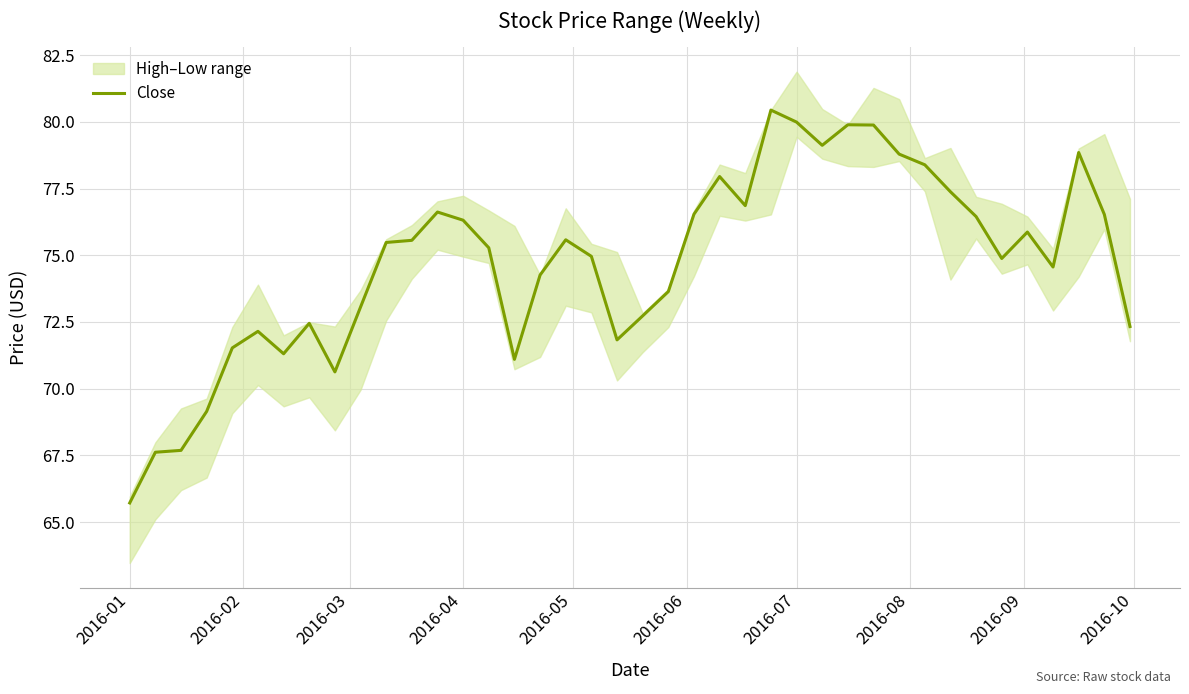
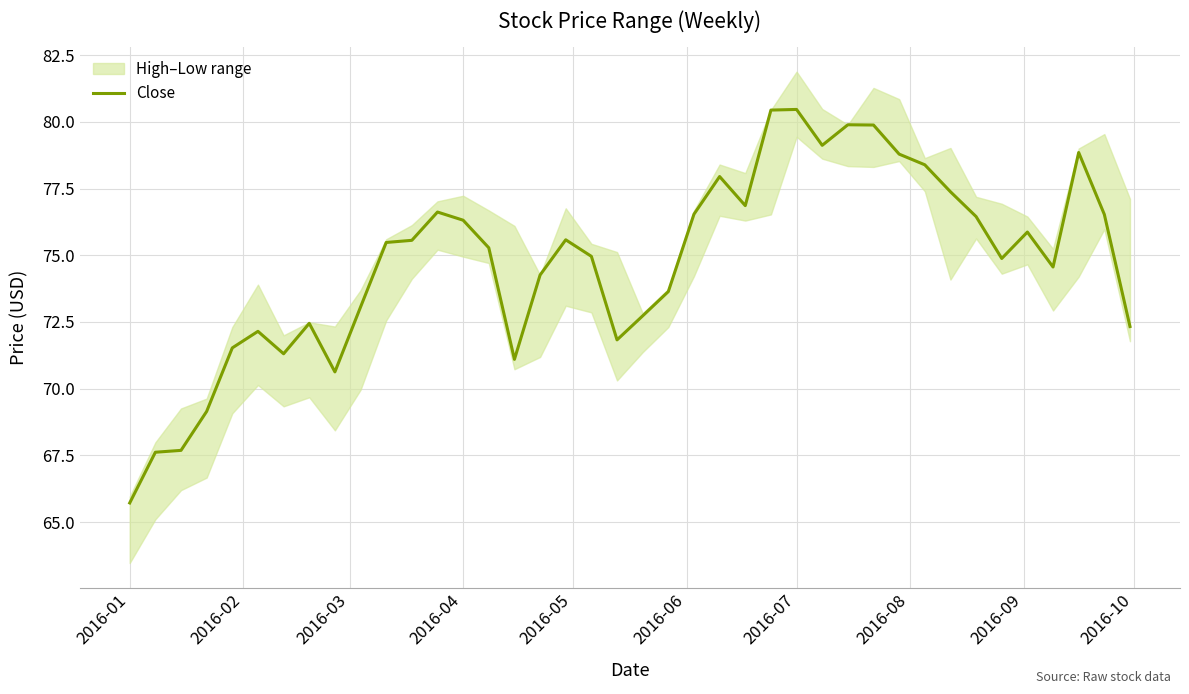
  {
    "Close": {
      "2016-01": 65.7,
      "2016-04": 76.3,
-     "2016-07": 80.0
+     "2016-07": 80.5
    }
  }
